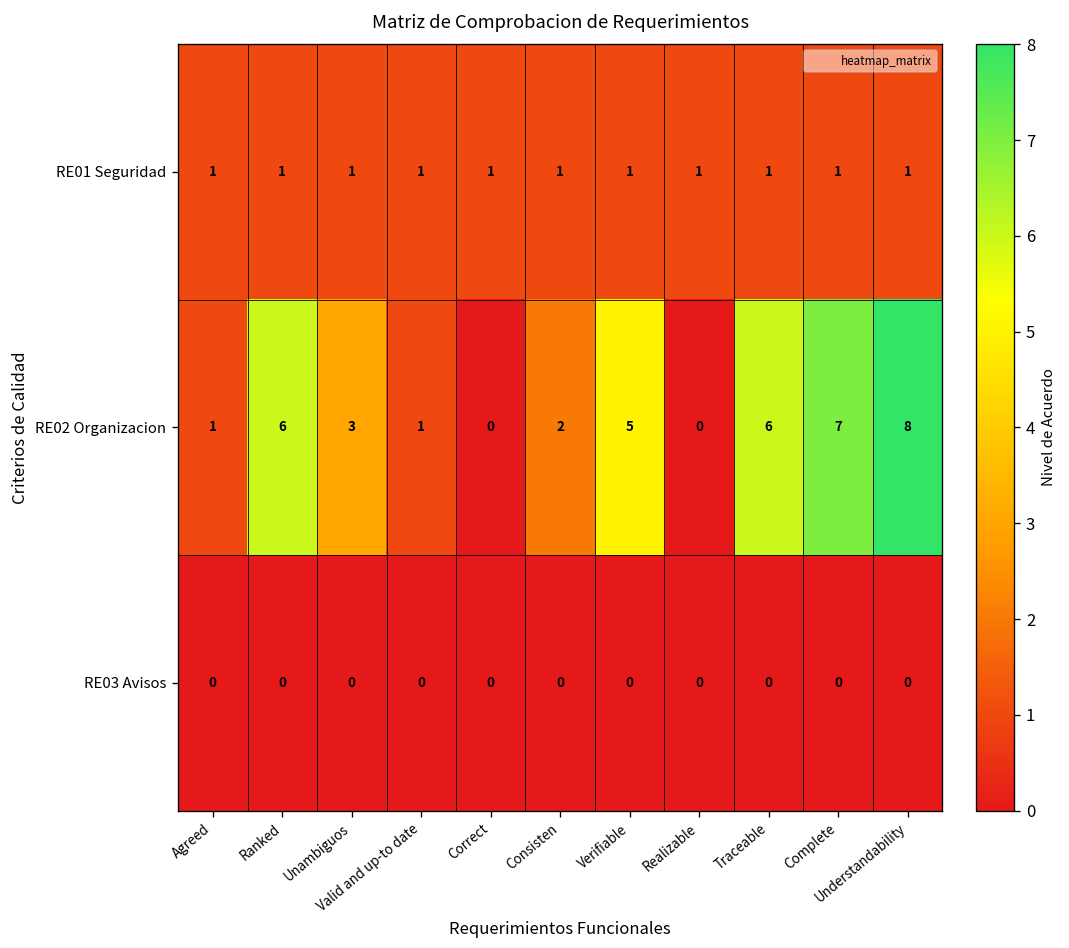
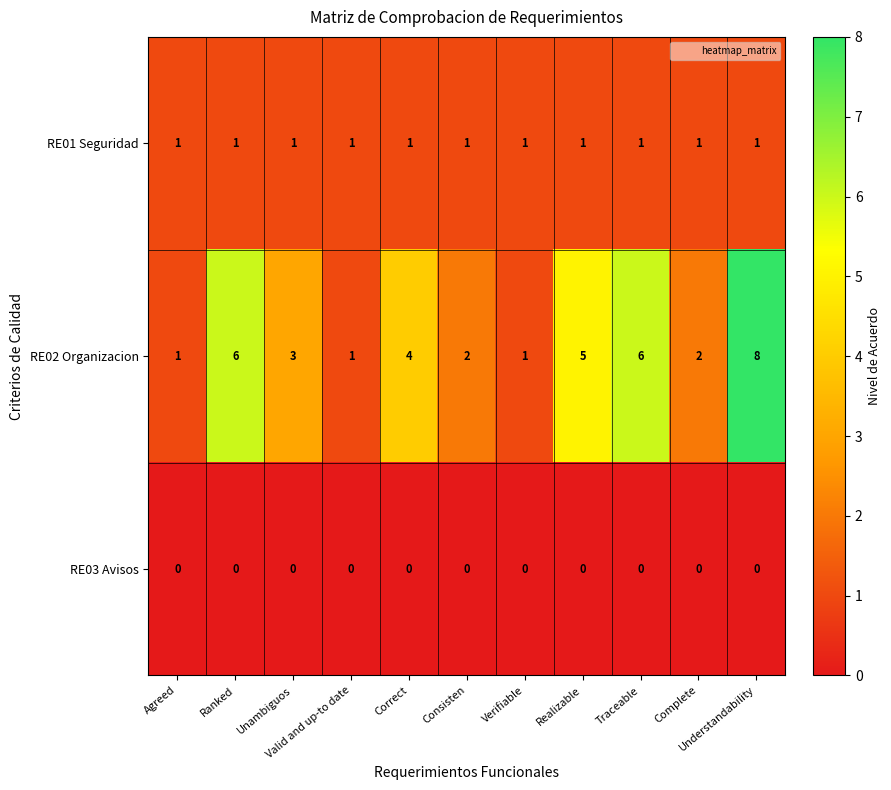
  {
    "RE01 Seguridad": {
      "Agreed": 1,
      "Ranked": 1,
      "Unambiguos": 1,
      "Valid and up-to date": 1,
      "Correct": 1,
      "Consisten": 1,
      "Verifiable": 1,
      "Realizable": 1,
      "Traceable": 1,
      "Complete": 1,
      "Understandability": 1
    },
    "RE02 Organizacion": {
      "Agreed": 1,
      "Ranked": 6,
      "Unambiguos": 3,
      "Valid and up-to date": 1,
-     "Correct": 0,
+     "Correct": 4,
      "Consisten": 2,
-     "Verifiable": 5,
-     "Realizable": 0,
+     "Verifiable": 1,
+     "Realizable": 5,
      "Traceable": 6,
-     "Complete": 7,
+     "Complete": 2,
      "Understandability": 8
    },
    "RE03 Avisos": {
      "Agreed": 0,
      "Ranked": 0,
      "Unambiguos": 0,
      "Valid and up-to date": 0,
      "Correct": 0,
      "Consisten": 0,
      "Verifiable": 0,
      "Realizable": 0,
      "Traceable": 0,
      "Complete": 0,
      "Understandability": 0
    }
  }
